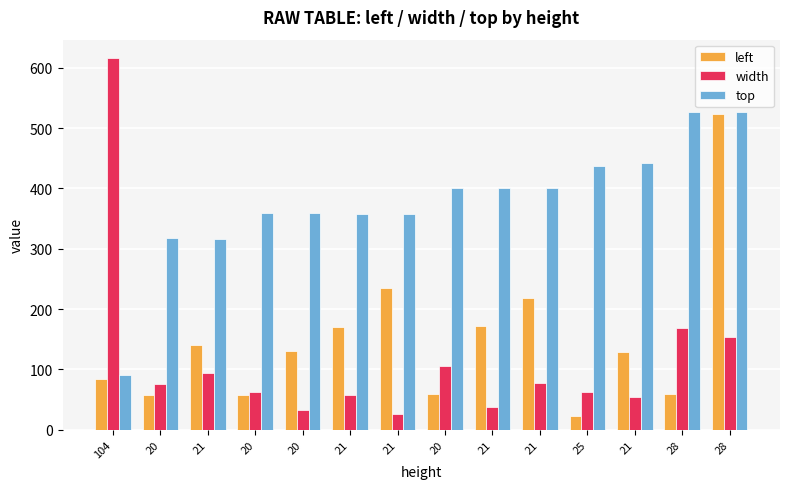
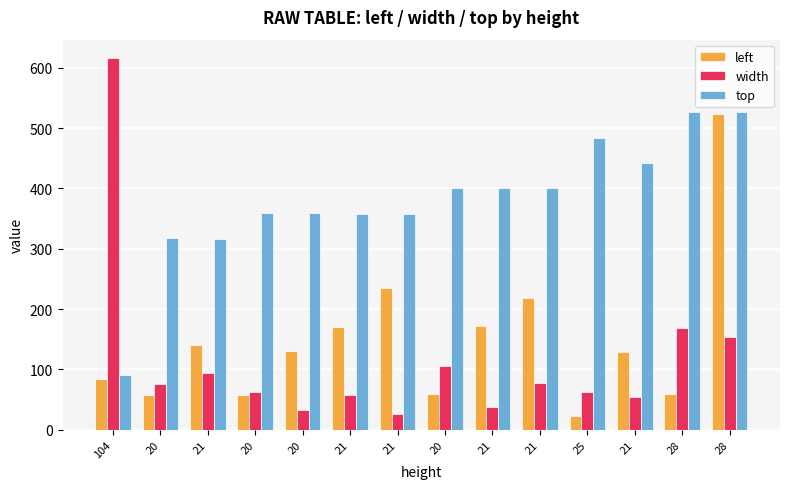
  {
    "left": {
      "104": 80,
      "25": 20
    },
    "width": {
      "104": 620,
      "25": 60
    },
    "top": {
      "104": 90,
-     "25": 440
+     "25": 480
    }
  }
